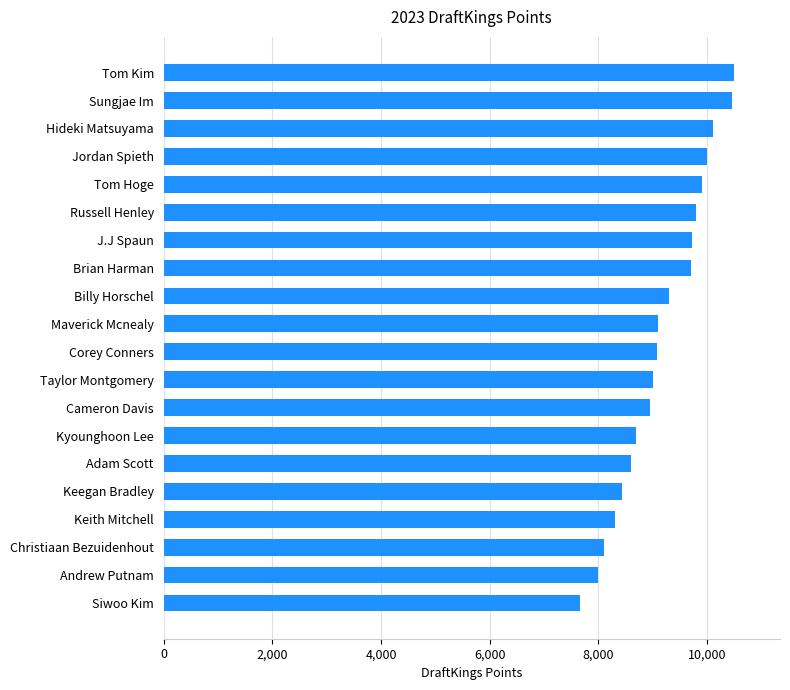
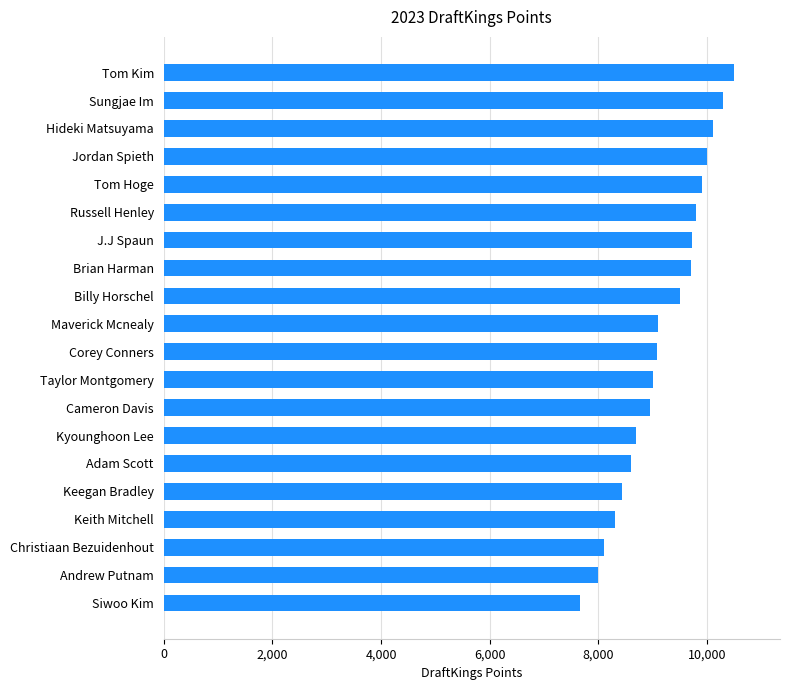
  {
    "Tom Kim": "10,500",
-   "Sungjae Im": "10,500",
+   "Sungjae Im": "10,300",
    "Hideki Matsuyama": "10,100",
    "Jordan Spieth": "10,000",
    "Tom Hoge": "9,900",
    "Russell Henley": "9,800",
    "J.J Spaun": "9,700",
    "Brian Harman": "9,700",
-   "Billy Horschel": "9,300",
+   "Billy Horschel": "9,500",
    "Maverick Mcnealy": "9,100",
    "Corey Conners": "9,100",
    "Taylor Montgomery": "9,000",
    "Cameron Davis": "8,900",
    "Kyounghoon Lee": "8,700",
    "Adam Scott": "8,600",
    "Keegan Bradley": "8,400",
    "Keith Mitchell": "8,300",
    "Christiaan Bezuidenhout": "8,100",
    "Andrew Putnam": "8,000",
    "Siwoo Kim": "7,700"
  }
